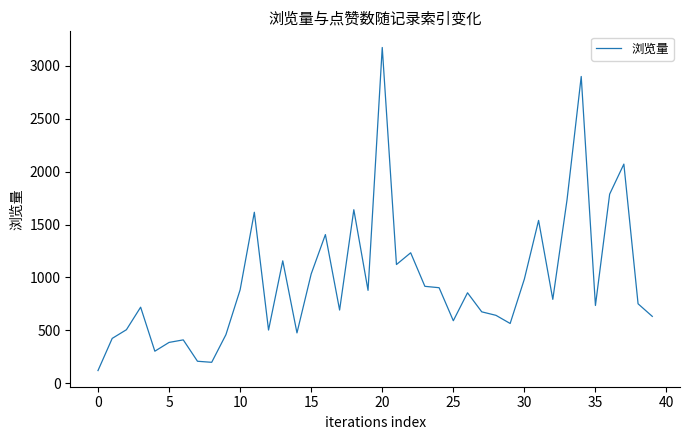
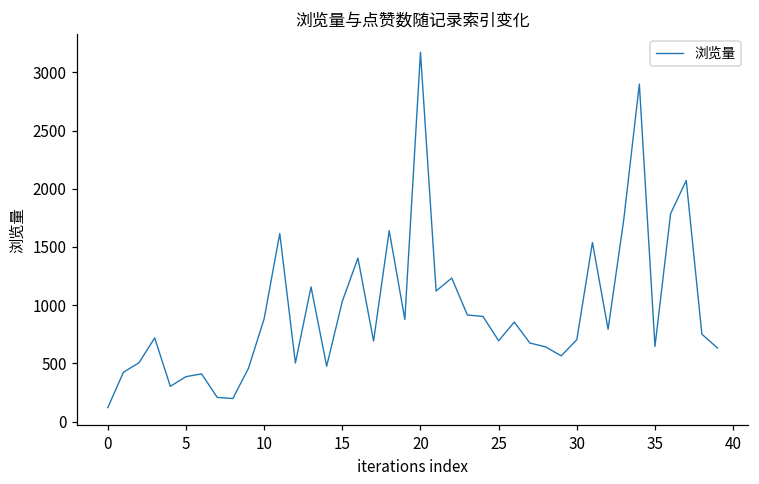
  {
    "0": 120,
    "5": 390,
    "10": 880,
    "15": 1030,
    "20": 3170,
-   "25": 590,
-   "30": 990,
-   "35": 740
+   "25": 690,
+   "30": 700,
+   "35": 650
  }
